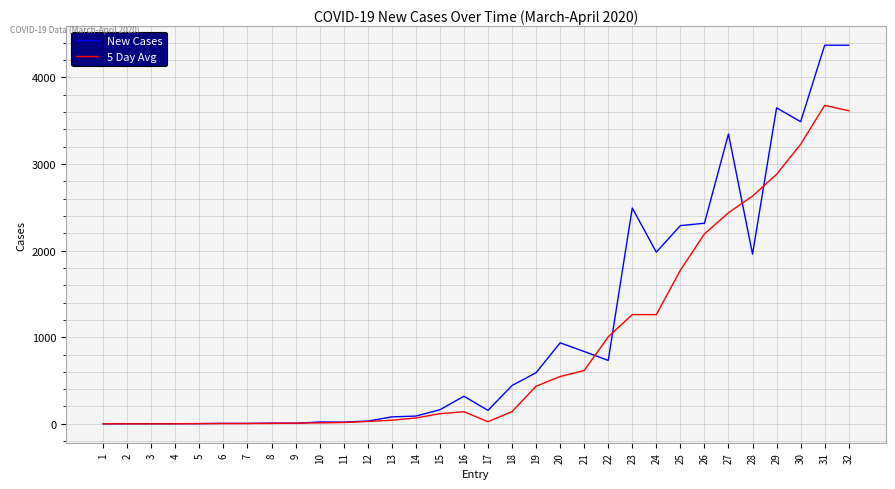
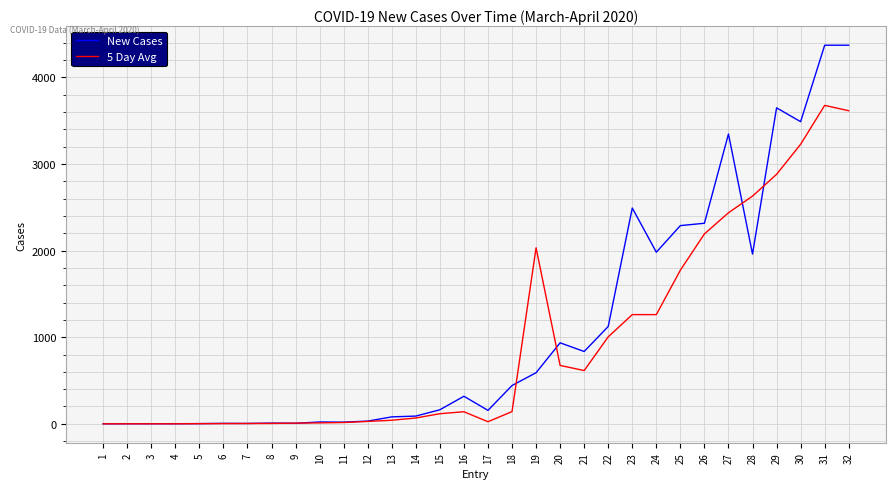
  {
    "New Cases": {
      "13": 100,
      "15": 200,
      "16": 300,
      "17": 200,
      "18": 400,
      "19": 600,
      "20": 900,
      "21": 800,
-     "22": 700,
+     "22": 1100,
      "23": 2500,
      "24": 2000,
      "25": 2300,
      "26": 2300,
      "27": 3300,
      "28": 2000,
      "29": 3600,
      "30": 3500,
      "31": 4400,
      "32": 4400
    },
    "5 Day Avg": {
      "13": 0,
      "15": 100,
      "16": 100,
      "17": 0,
      "18": 100,
-     "19": 400,
-     "20": 500,
+     "19": 2000,
+     "20": 700,
      "21": 600,
      "22": 1000,
      "23": 1300,
      "24": 1300,
      "25": 1800,
      "26": 2200,
      "27": 2400,
      "28": 2600,
      "29": 2900,
      "30": 3200,
      "31": 3700,
      "32": 3600
    }
  }
